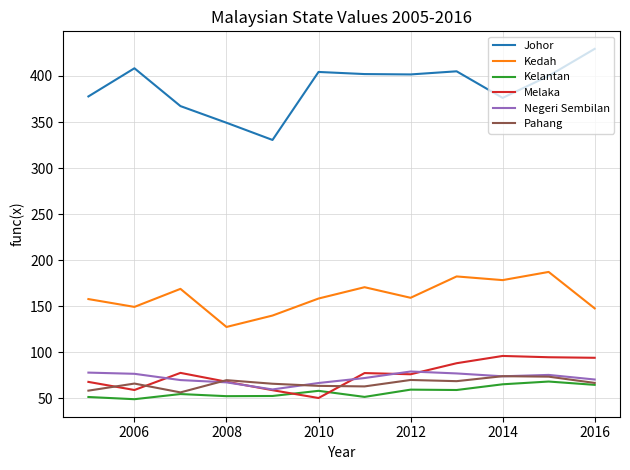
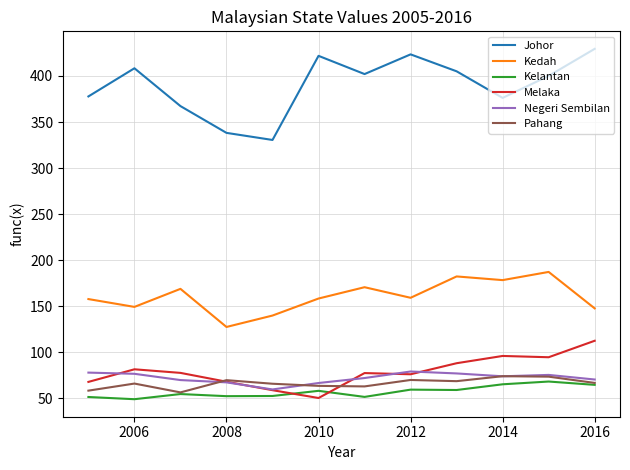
  {
    "Johor": {
      "2006": 410,
-     "2008": 350,
-     "2010": 400,
-     "2012": 400
+     "2008": 340,
+     "2010": 420,
+     "2012": 420
    },
    "Kedah": {
      "2006": 150,
      "2008": 130,
      "2010": 160,
      "2012": 160,
      "2014": 180,
      "2016": 150
    },
    "Kelantan": {
      "2006": 50,
      "2008": 50,
      "2010": 60,
      "2012": 60,
      "2014": 70
    },
    "Melaka": {
-     "2006": 60,
+     "2006": 80,
      "2010": 50,
      "2012": 80,
      "2014": 100,
-     "2016": 90
+     "2016": 110
    },
    "Negeri Sembilan": {
      "2006": 80,
      "2010": 70,
      "2012": 80,
      "2016": 70
    },
    "Pahang": {
      "2006": 70,
      "2010": 60,
      "2012": 70
    }
  }
